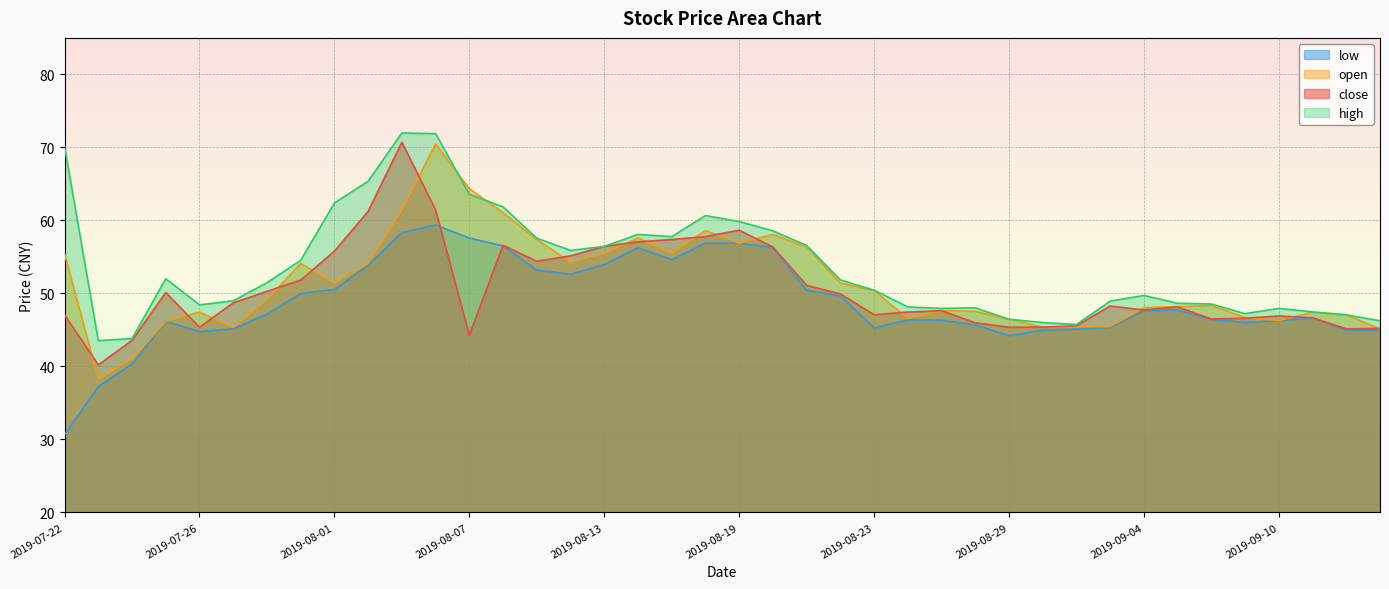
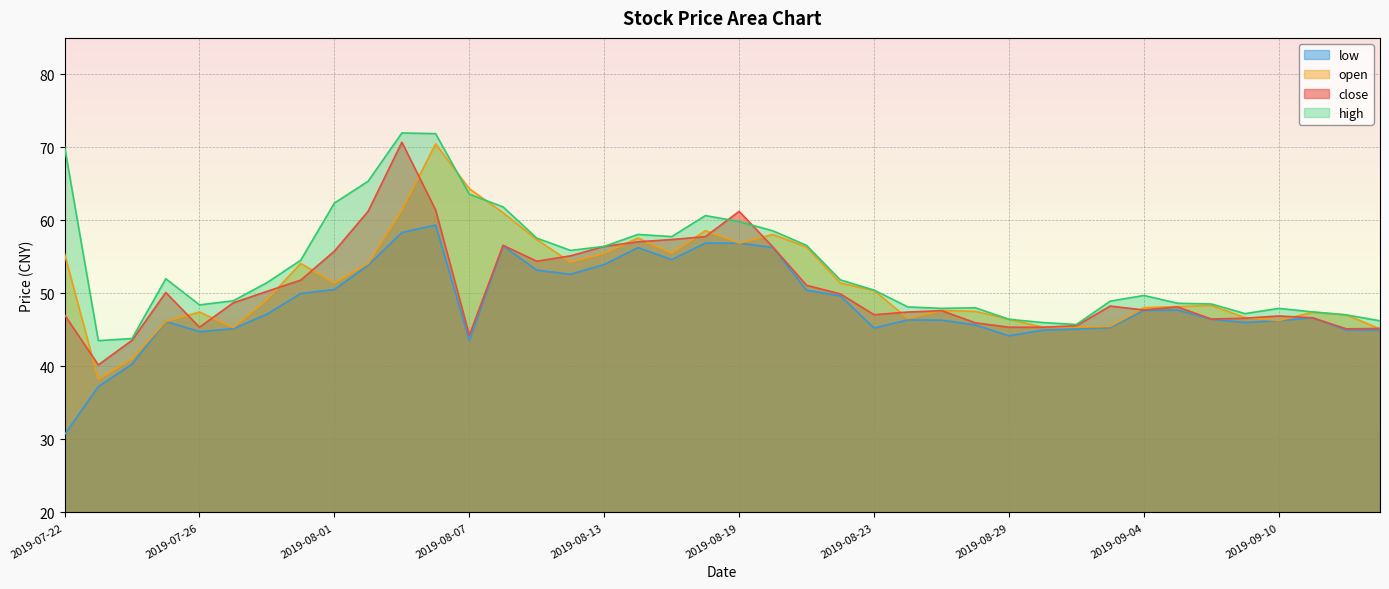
  {
    "low": {
      "2019-07-22": 31,
      "2019-07-26": 45,
      "2019-08-01": 51,
-     "2019-08-07": 58,
+     "2019-08-07": 44,
      "2019-08-13": 54,
      "2019-08-23": 45,
      "2019-08-29": 44
    },
    "open": {
      "2019-07-22": 55,
      "2019-07-26": 47,
      "2019-08-01": 51,
      "2019-08-07": 64,
      "2019-08-13": 55
    },
    "close": {
      "2019-07-22": 47,
      "2019-07-26": 45,
      "2019-08-01": 56,
      "2019-08-07": 44,
-     "2019-08-19": 59,
+     "2019-08-19": 61,
      "2019-08-23": 47,
      "2019-08-29": 45,
      "2019-09-10": 47
    },
    "high": {
      "2019-07-22": 70,
      "2019-07-26": 48,
      "2019-08-01": 62,
      "2019-08-07": 64,
      "2019-08-19": 60,
      "2019-09-04": 50,
      "2019-09-10": 48
    }
  }
